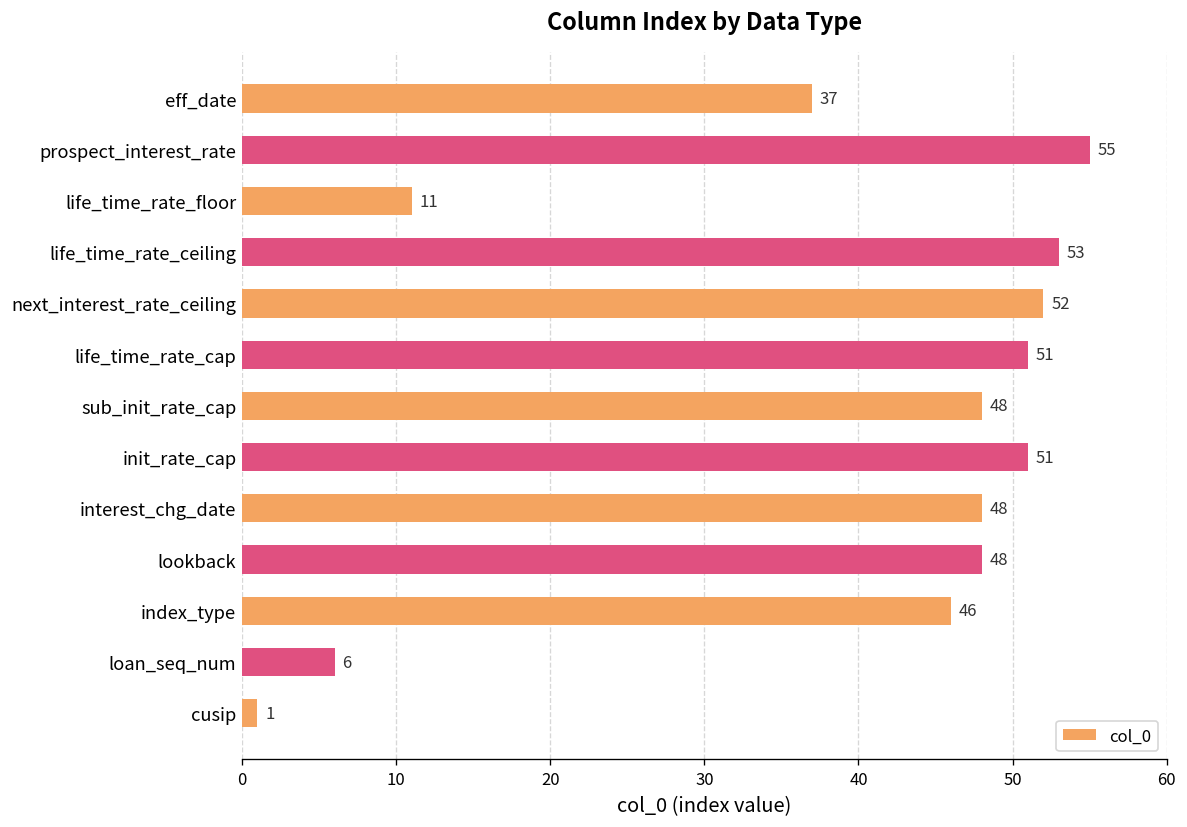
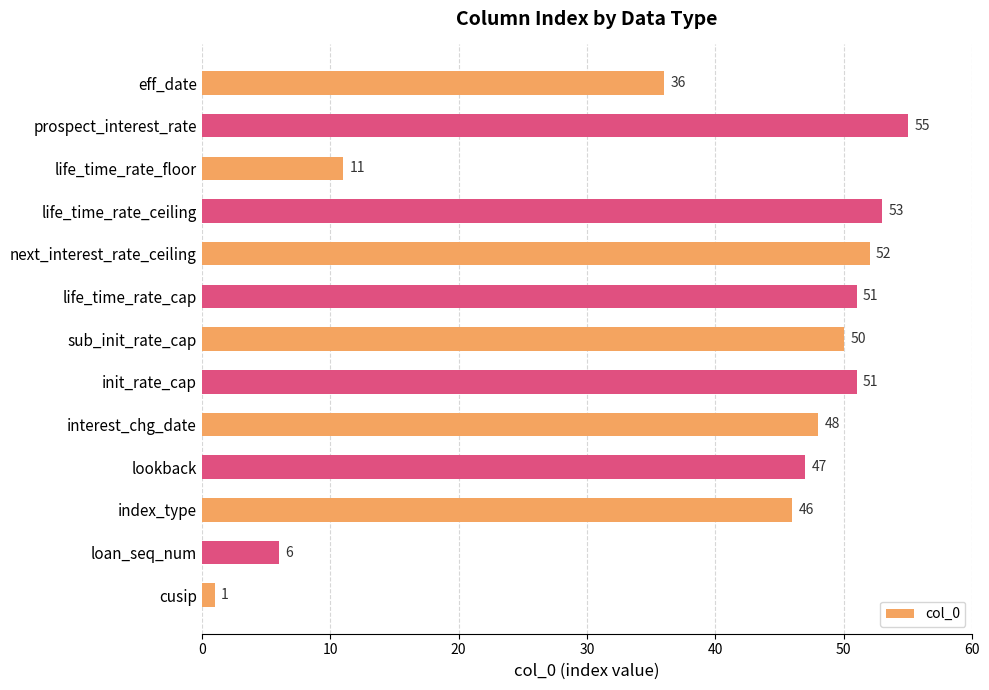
  {
-   "eff_date": 37,
+   "eff_date": 36,
    "prospect_interest_rate": 55,
    "life_time_rate_floor": 11,
    "life_time_rate_ceiling": 53,
    "next_interest_rate_ceiling": 52,
    "life_time_rate_cap": 51,
-   "sub_init_rate_cap": 48,
+   "sub_init_rate_cap": 50,
    "init_rate_cap": 51,
    "interest_chg_date": 48,
-   "lookback": 48,
+   "lookback": 47,
    "index_type": 46,
    "loan_seq_num": 6,
    "cusip": 1
  }
